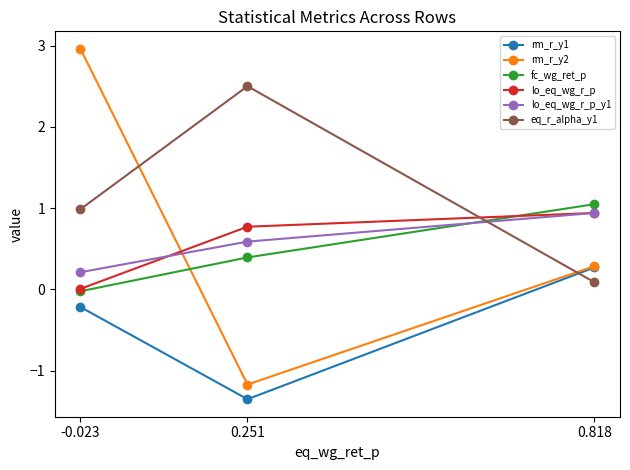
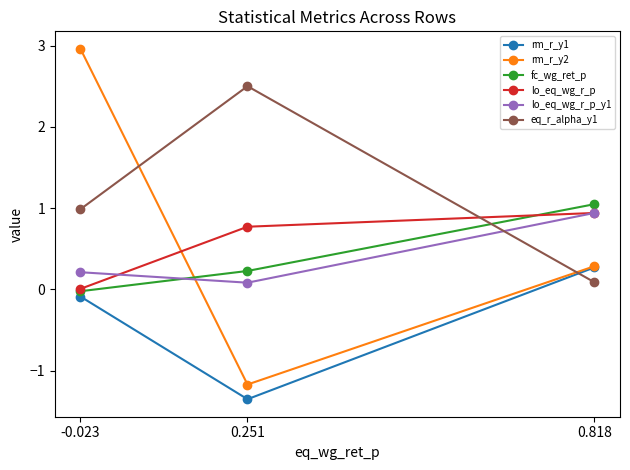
  {
    "rm_r_y1": {
-     "-0.023": -0.2,
+     "-0.023": -0.1,
      "0.251": -1.4
    },
    "rm_r_y2": {
      "-0.023": 3.0,
      "0.251": -1.2
    },
    "fc_wg_ret_p": {
-     "0.251": 0.4,
+     "0.251": 0.2,
      "0.818": 1.0
    },
    "lo_eq_wg_r_p": {
      "0.251": 0.8
    },
    "lo_eq_wg_r_p_y1": {
      "-0.023": 0.2,
-     "0.251": 0.6
+     "0.251": 0.1
    },
    "eq_r_alpha_y1": {
      "-0.023": 1.0,
      "0.251": 2.5,
      "0.818": 0.1
    }
  }
